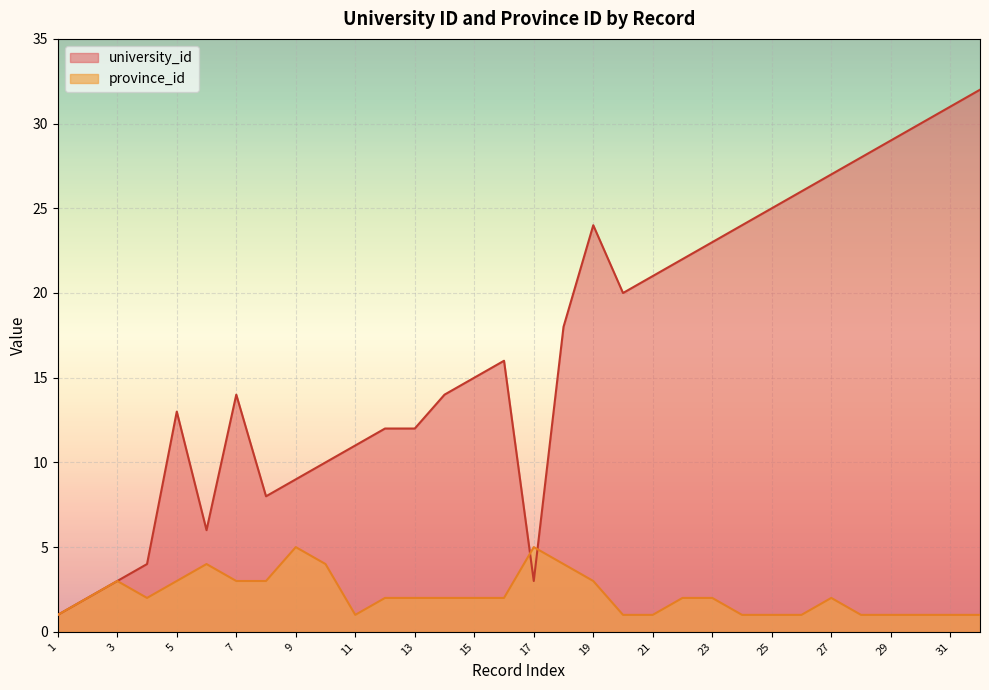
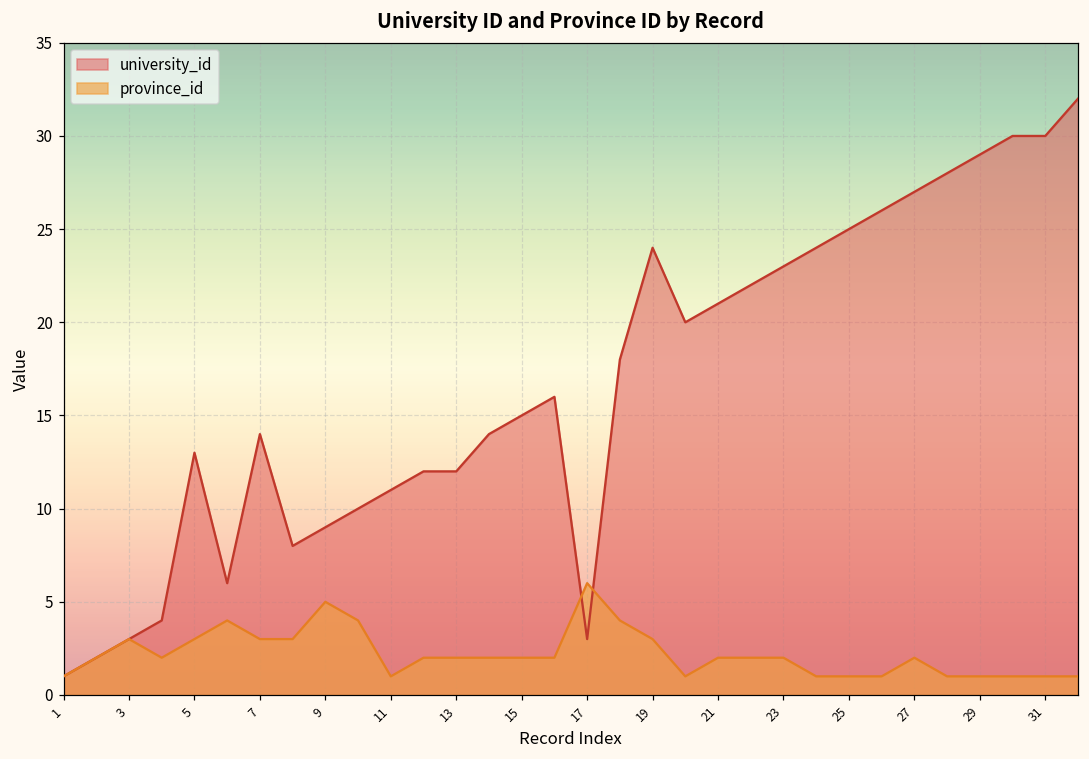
  {
    "university_id": {
      "5": 13,
      "7": 14,
      "9": 9,
      "11": 11,
      "13": 12,
      "15": 15,
      "17": 3,
      "19": 24,
      "21": 21,
      "23": 23,
      "25": 25,
      "27": 27,
      "29": 29,
-     "31": 31
+     "31": 30
    },
    "province_id": {
      "5": 3,
      "7": 3,
      "9": 5,
      "11": 1,
      "13": 2,
      "15": 2,
-     "17": 5,
+     "17": 6,
      "19": 3,
-     "21": 1,
+     "21": 2,
      "23": 2,
      "25": 1,
      "27": 2,
      "29": 1,
      "31": 1
    }
  }
